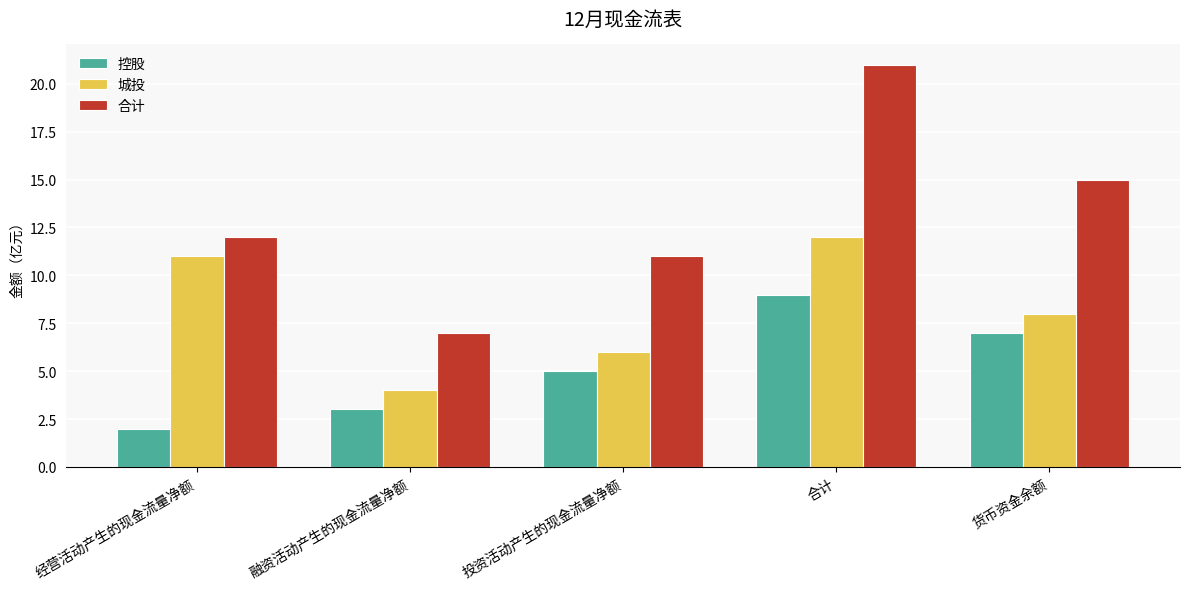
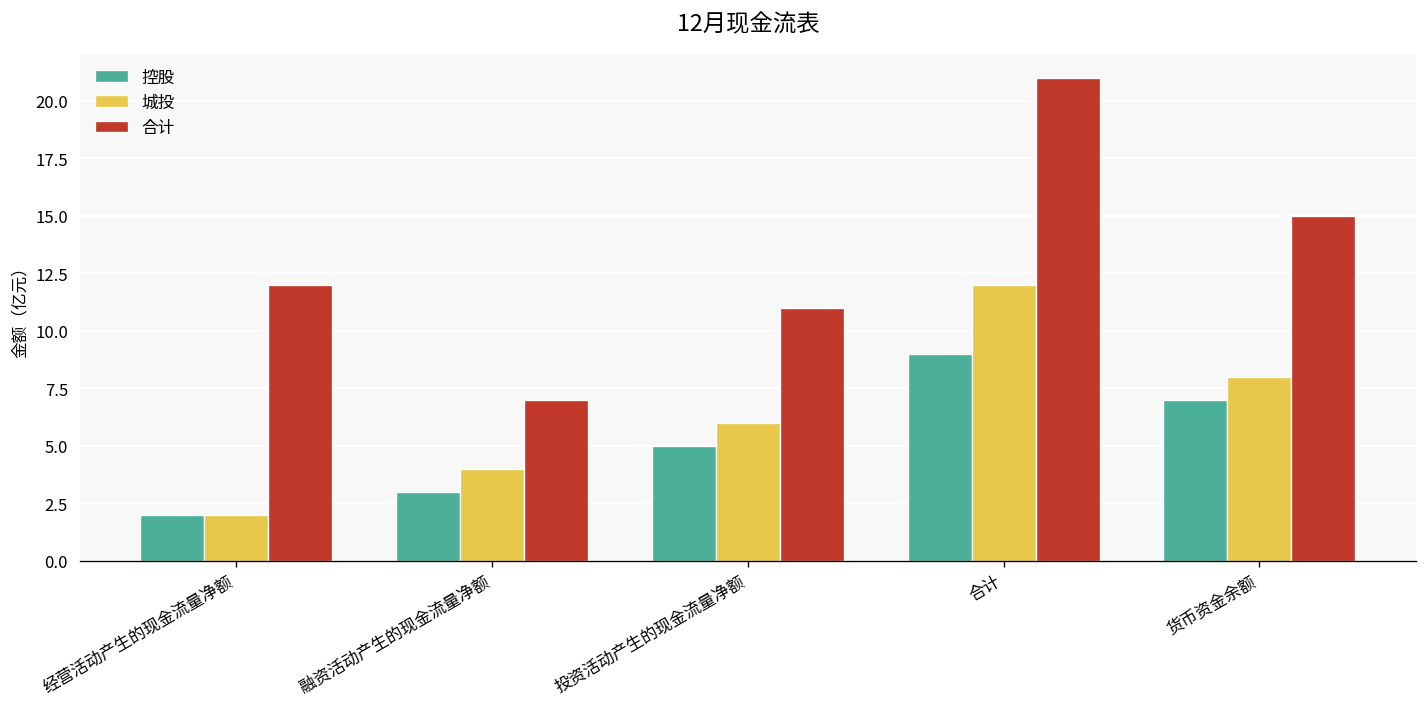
  {
    "控股": {
      "经营活动产生的现金流量净额": 2,
      "融资活动产生的现金流量净额": 3,
      "投资活动产生的现金流量净额": 5,
      "合计": 9,
      "货币资金余额": 7
    },
    "城投": {
-     "经营活动产生的现金流量净额": 11,
+     "经营活动产生的现金流量净额": 2,
      "融资活动产生的现金流量净额": 4,
      "投资活动产生的现金流量净额": 6,
      "合计": 12,
      "货币资金余额": 8
    },
    "合计": {
      "经营活动产生的现金流量净额": 12,
      "融资活动产生的现金流量净额": 7,
      "投资活动产生的现金流量净额": 11,
      "合计": 21,
      "货币资金余额": 15
    }
  }
